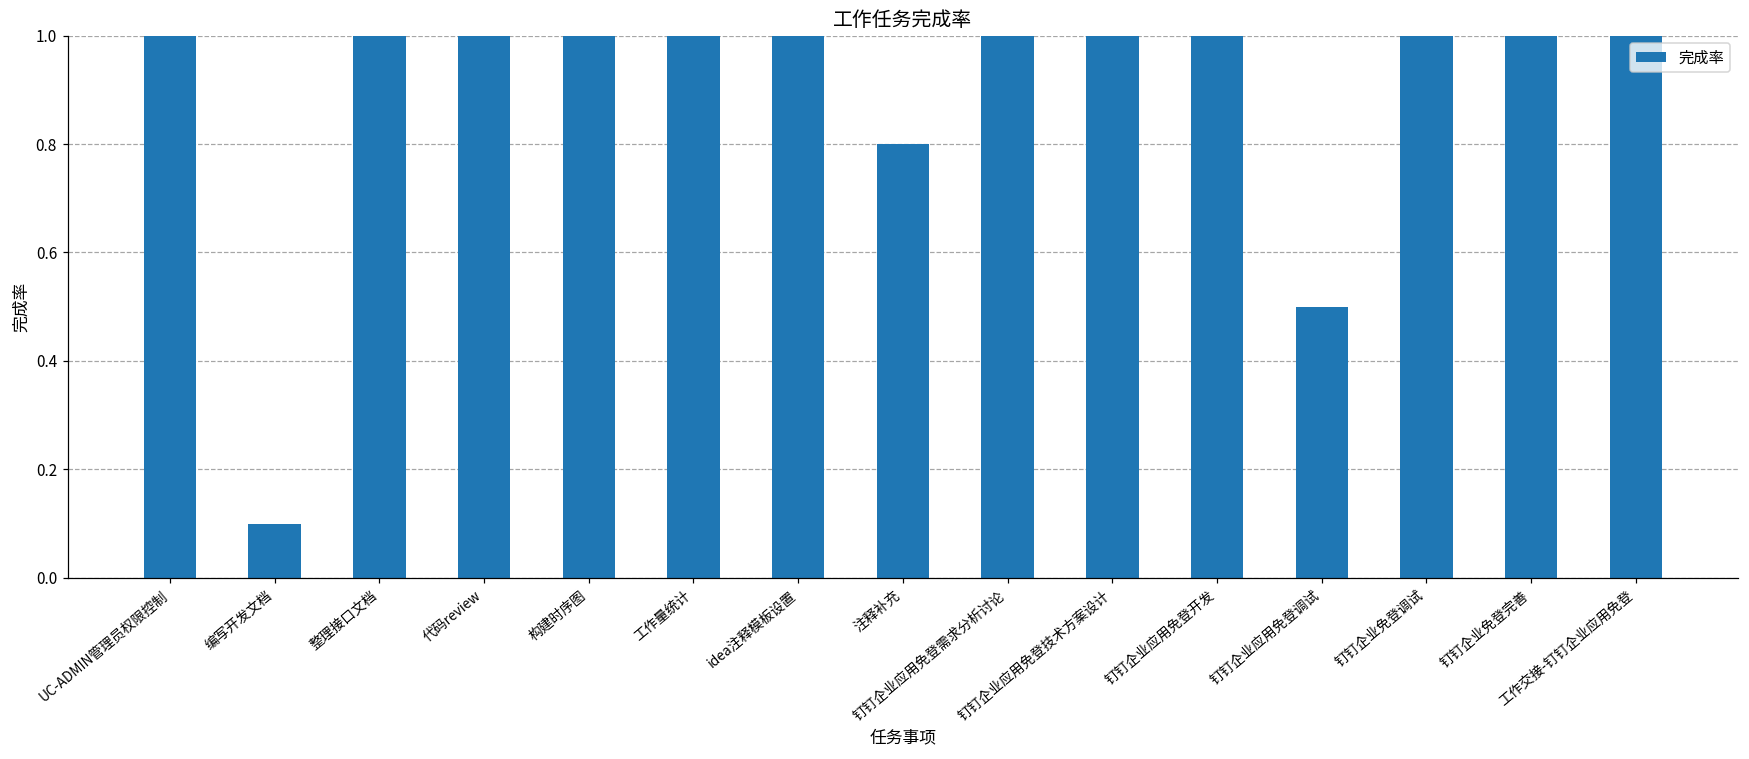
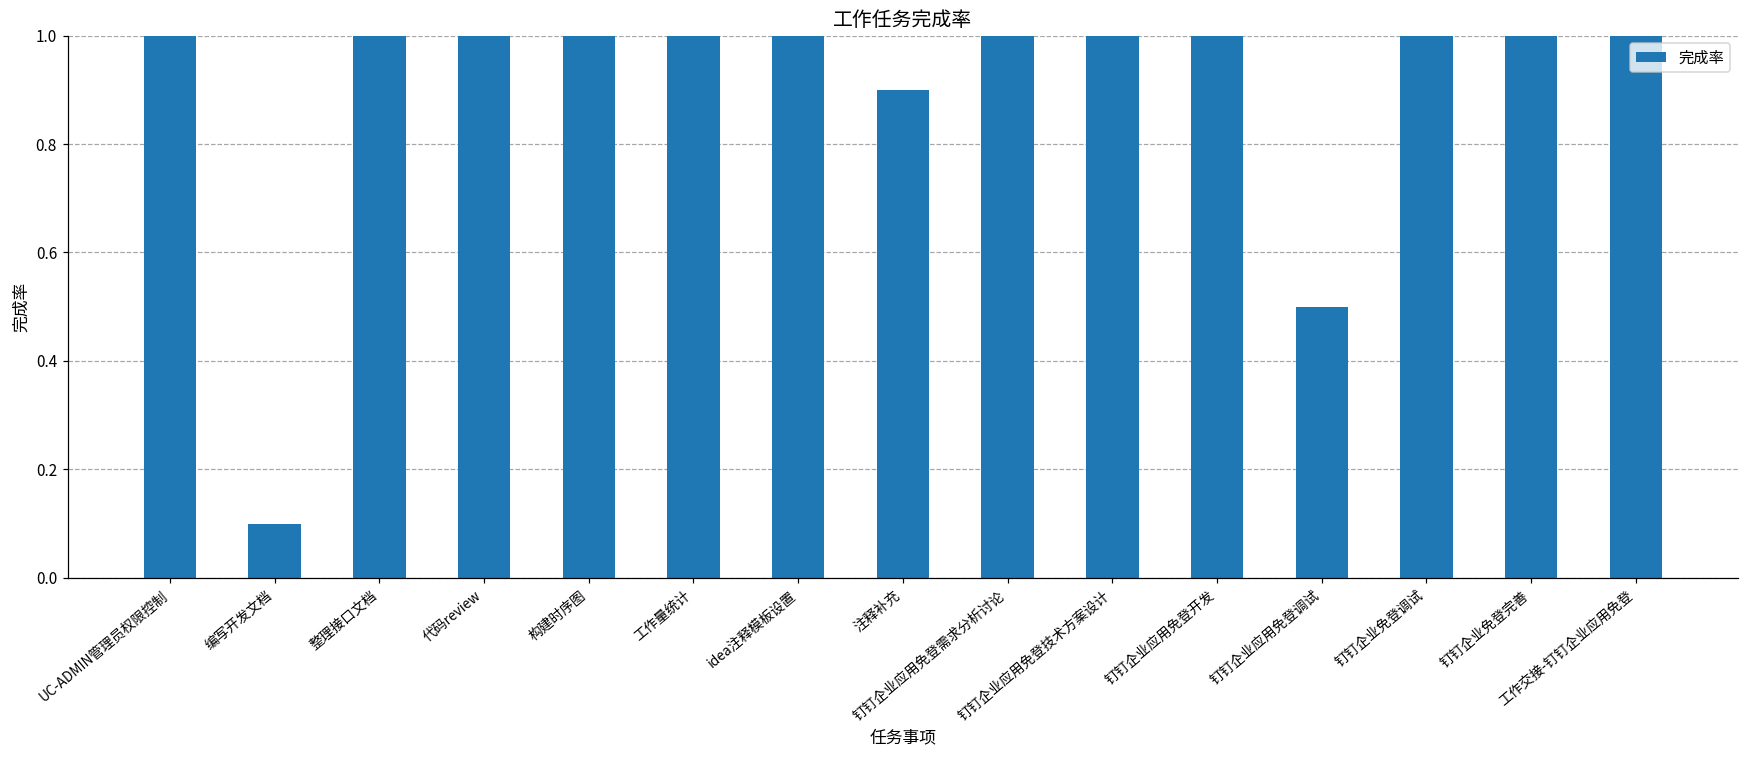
  {
    "UC-ADMIN管理员权限控制": 1.0,
    "编写开发文档": 0.1,
    "整理接口文档": 1.0,
    "代码review": 1.0,
    "构建时序图": 1.0,
    "工作量统计": 1.0,
    "idea注释模板设置": 1.0,
-   "注释补充": 0.8,
+   "注释补充": 0.9,
    "钉钉企业应用免登需求分析讨论": 1.0,
    "钉钉企业应用免登技术方案设计": 1.0,
    "钉钉企业应用免登开发": 1.0,
    "钉钉企业应用免登调试": 0.5,
    "钉钉企业免登调试": 1.0,
    "钉钉企业免登完善": 1.0,
    "工作交接-钉钉企业应用免登": 1.0
  }
